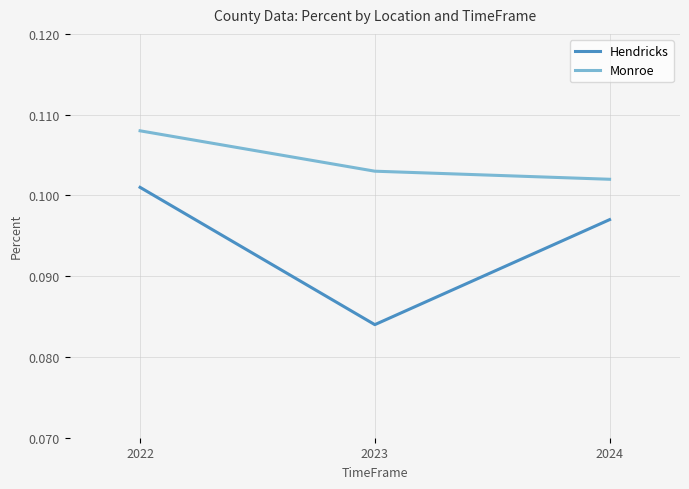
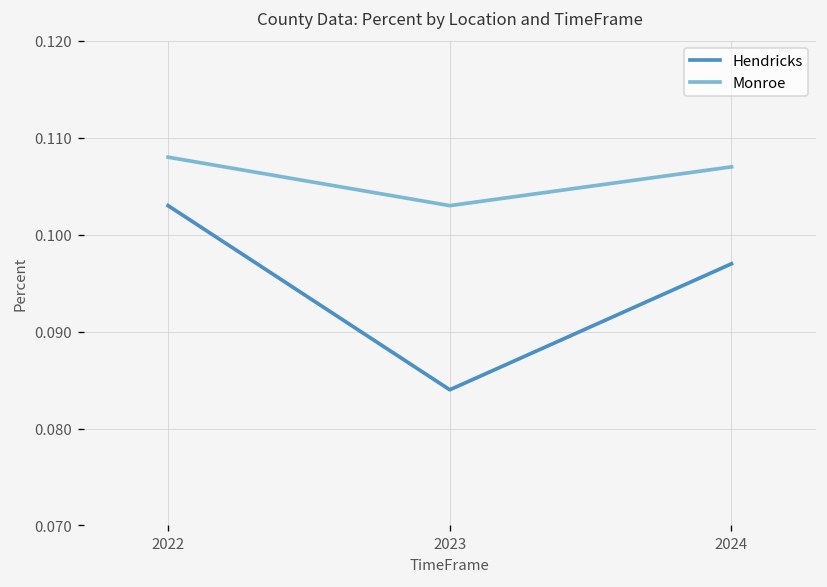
  {
    "Hendricks": {
-     "2022": 0.101,
+     "2022": 0.103,
      "2023": 0.084,
      "2024": 0.097
    },
    "Monroe": {
      "2022": 0.108,
      "2023": 0.103,
-     "2024": 0.102
+     "2024": 0.107
    }
  }
